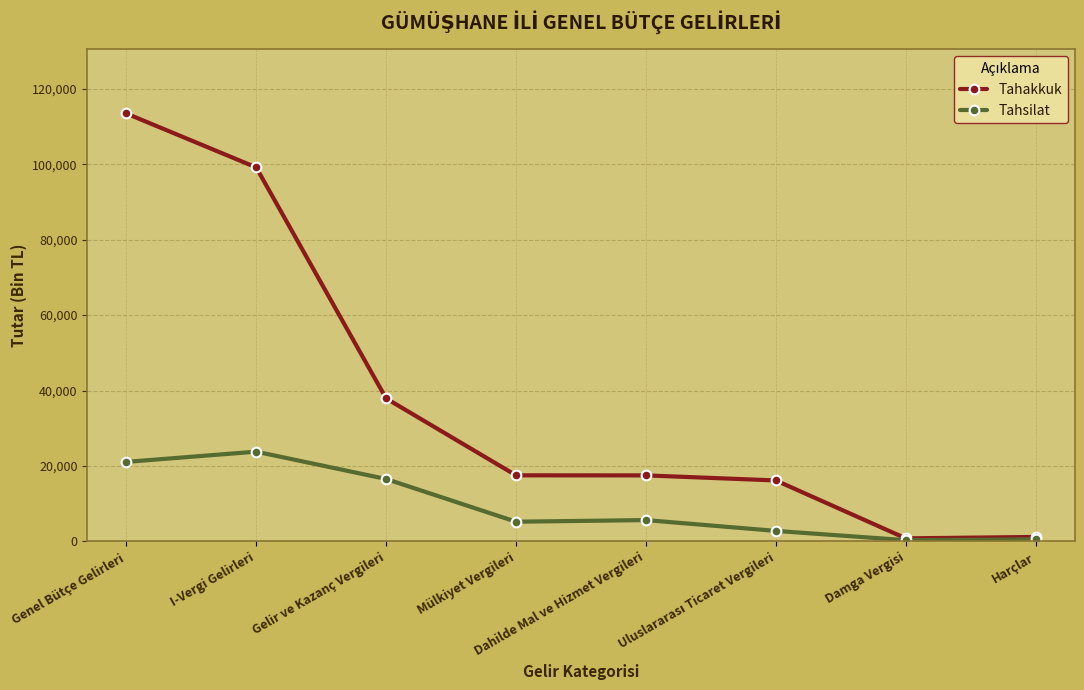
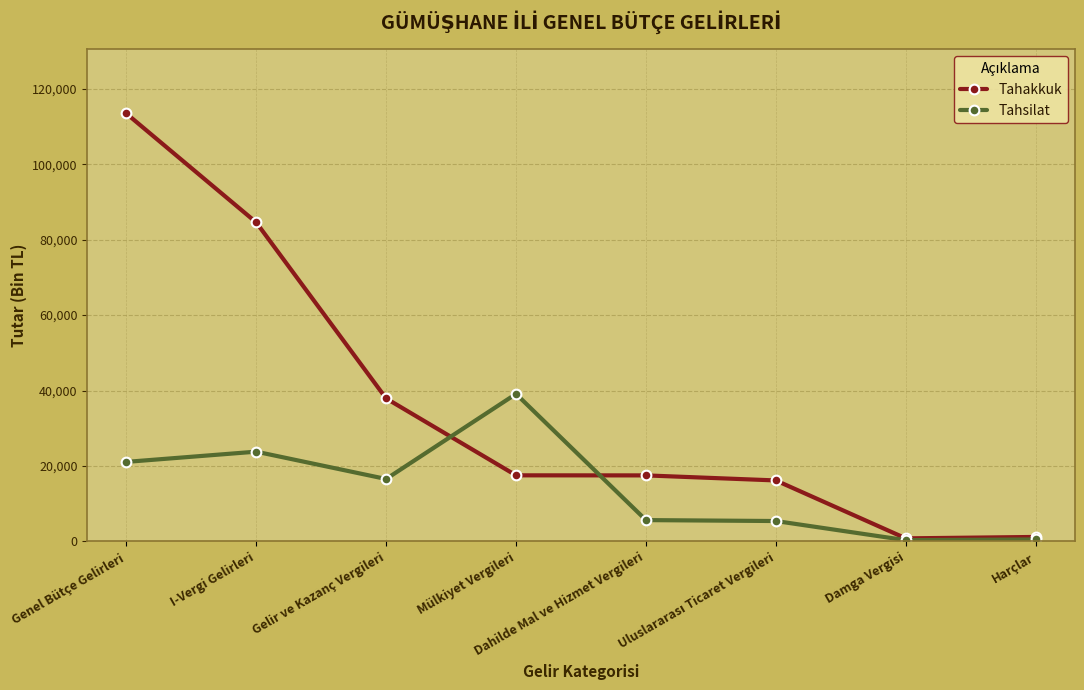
  {
    "Tahakkuk": {
      "Genel Bütçe Gelirleri": "113,000",
-     "I-Vergi Gelirleri": "99,000",
+     "I-Vergi Gelirleri": "85,000",
      "Gelir ve Kazanç Vergileri": "38,000",
      "Mülkiyet Vergileri": "18,000",
      "Dahilde Mal ve Hizmet Vergileri": "17,000",
      "Uluslararası Ticaret Vergileri": "16,000"
    },
    "Tahsilat": {
      "Genel Bütçe Gelirleri": "21,000",
      "I-Vergi Gelirleri": "24,000",
      "Gelir ve Kazanç Vergileri": "17,000",
-     "Mülkiyet Vergileri": "5,000",
+     "Mülkiyet Vergileri": "39,000",
      "Dahilde Mal ve Hizmet Vergileri": "6,000",
-     "Uluslararası Ticaret Vergileri": "3,000"
+     "Uluslararası Ticaret Vergileri": "5,000"
    }
  }
